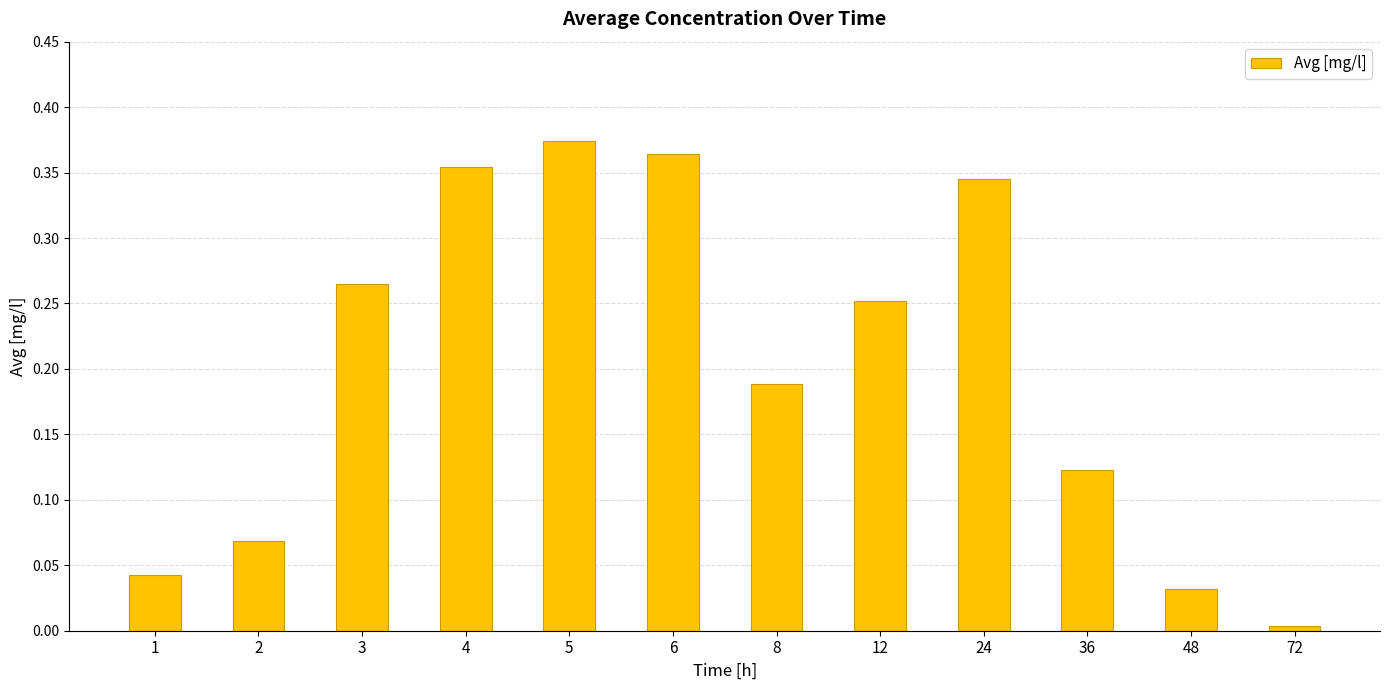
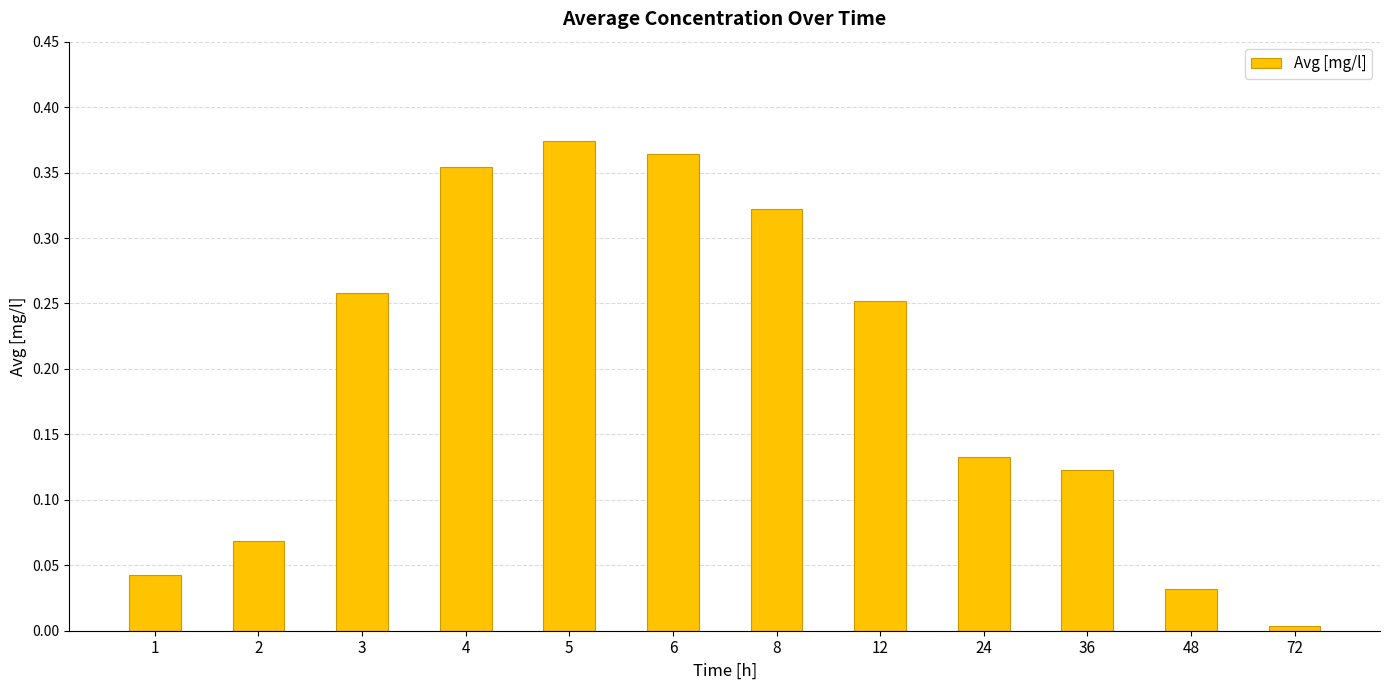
  {
    "1": 0.042,
    "2": 0.069,
-   "3": 0.265,
+   "3": 0.258,
    "4": 0.354,
    "5": 0.374,
    "6": 0.364,
-   "8": 0.189,
+   "8": 0.323,
    "12": 0.252,
-   "24": 0.345,
+   "24": 0.133,
    "36": 0.123,
    "48": 0.032,
    "72": 0.003
  }
